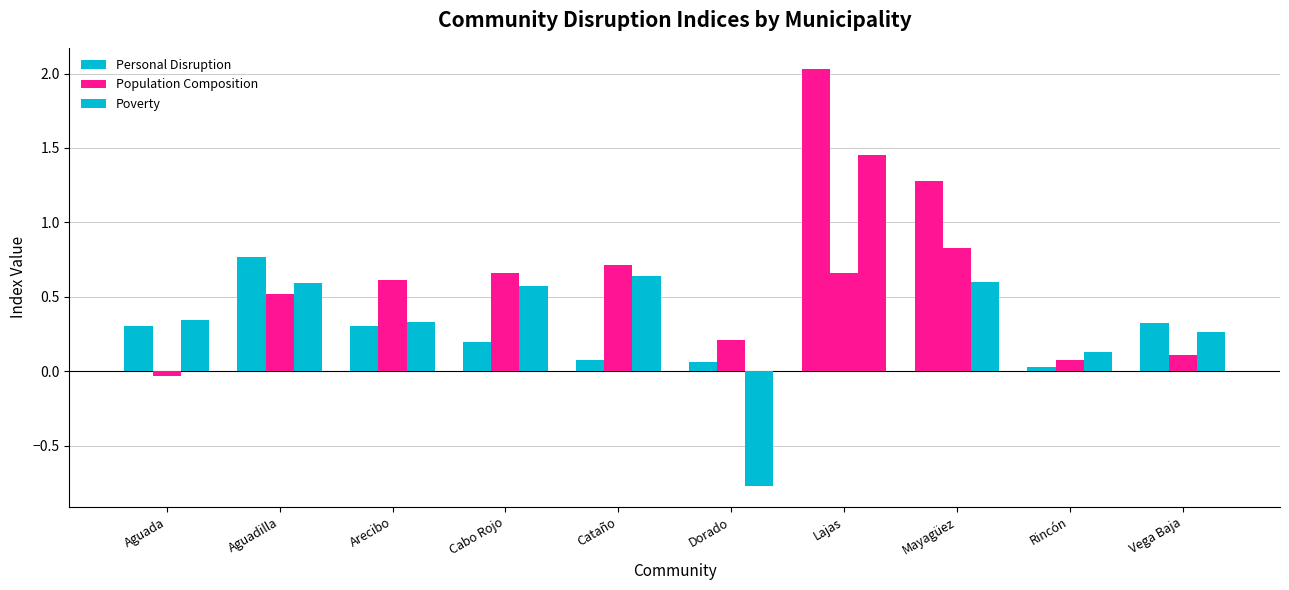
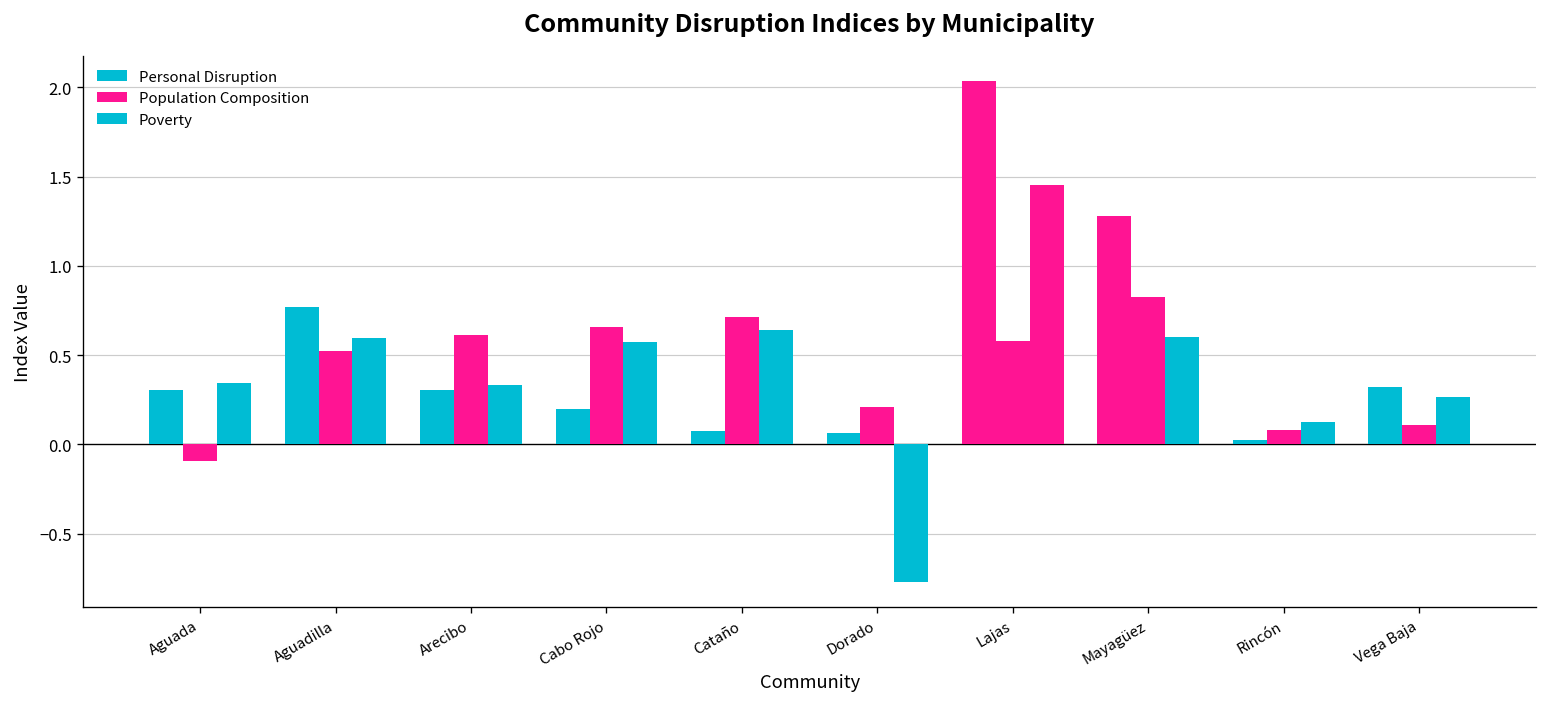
  {
    "Population Composition": {
-     "Aguada": -0.03,
+     "Aguada": -0.09,
      "Aguadilla": 0.52,
      "Arecibo": 0.61,
      "Cabo Rojo": 0.66,
      "Cataño": 0.71,
      "Dorado": 0.21,
-     "Lajas": 0.66,
+     "Lajas": 0.58,
      "Mayagüez": 0.83,
      "Rincón": 0.08,
      "Vega Baja": 0.11
    }
  }
